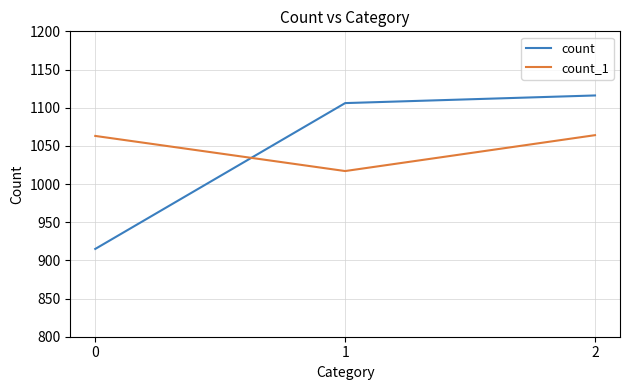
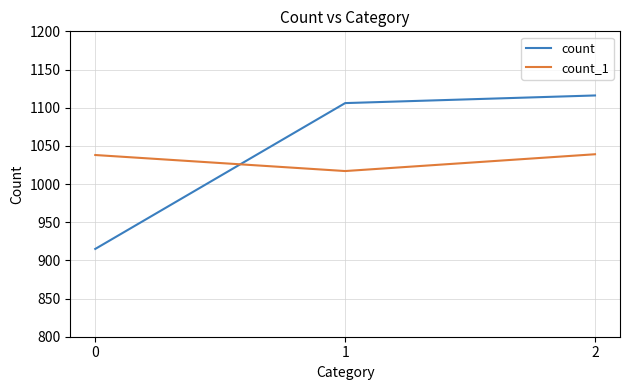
  {
    "count": {
      "0": 920,
      "1": 1110,
      "2": 1120
    },
    "count_1": {
-     "0": 1060,
+     "0": 1040,
      "1": 1020,
-     "2": 1060
+     "2": 1040
    }
  }
